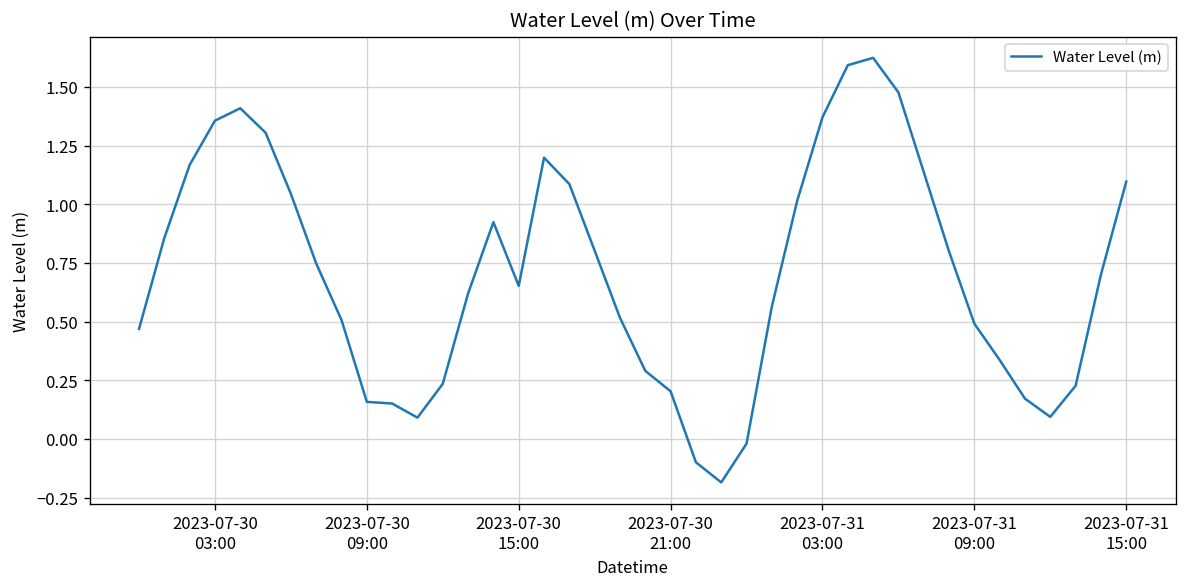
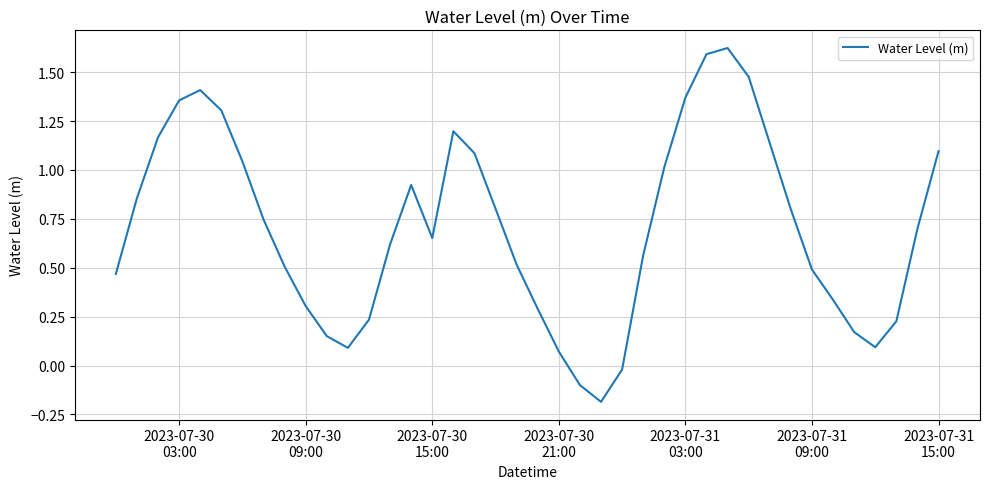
  {
    "2023-07-30 03:00": 1.36,
-   "2023-07-30 09:00": 0.16,
+   "2023-07-30 09:00": 0.30,
    "2023-07-30 15:00": 0.65,
-   "2023-07-30 21:00": 0.20,
+   "2023-07-30 21:00": 0.07,
    "2023-07-31 03:00": 1.37,
    "2023-07-31 09:00": 0.49,
    "2023-07-31 15:00": 1.10
  }
